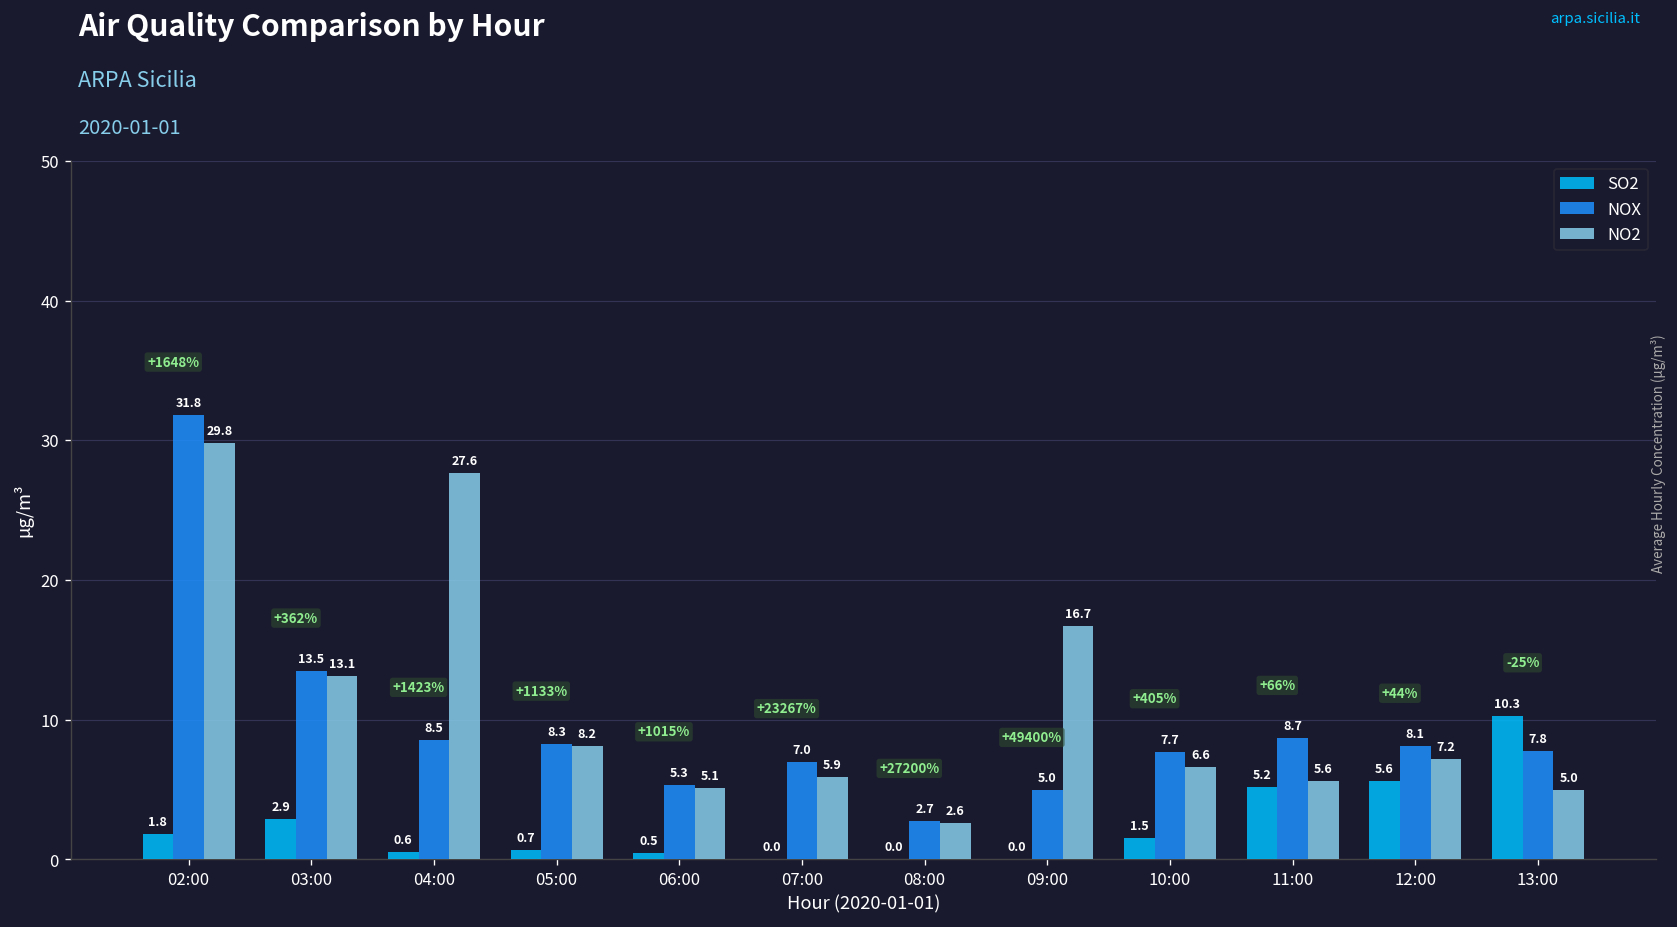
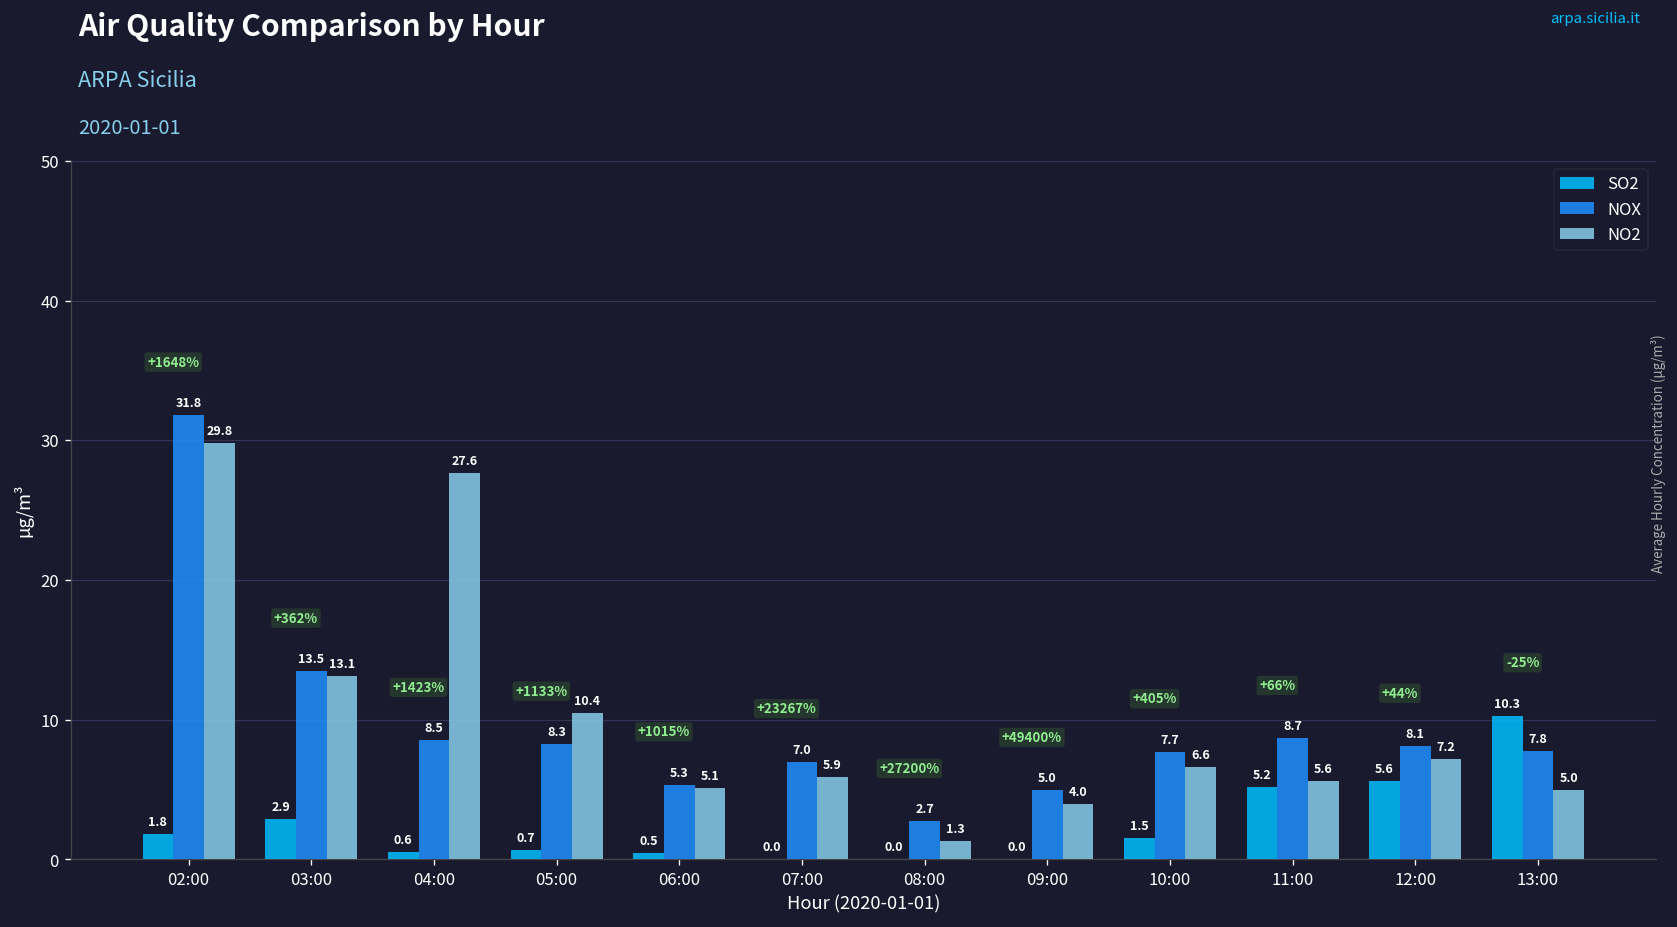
  {
    "NO2": {
      "02:00": 29.8,
      "03:00": 13.1,
      "04:00": 27.6,
-     "05:00": 8.2,
+     "05:00": 10.4,
      "06:00": 5.1,
      "07:00": 5.9,
-     "08:00": 2.6,
-     "09:00": 16.7,
+     "08:00": 1.3,
+     "09:00": 4.0,
      "10:00": 6.6,
      "11:00": 5.6,
      "12:00": 7.2,
      "13:00": 5.0
    }
  }
